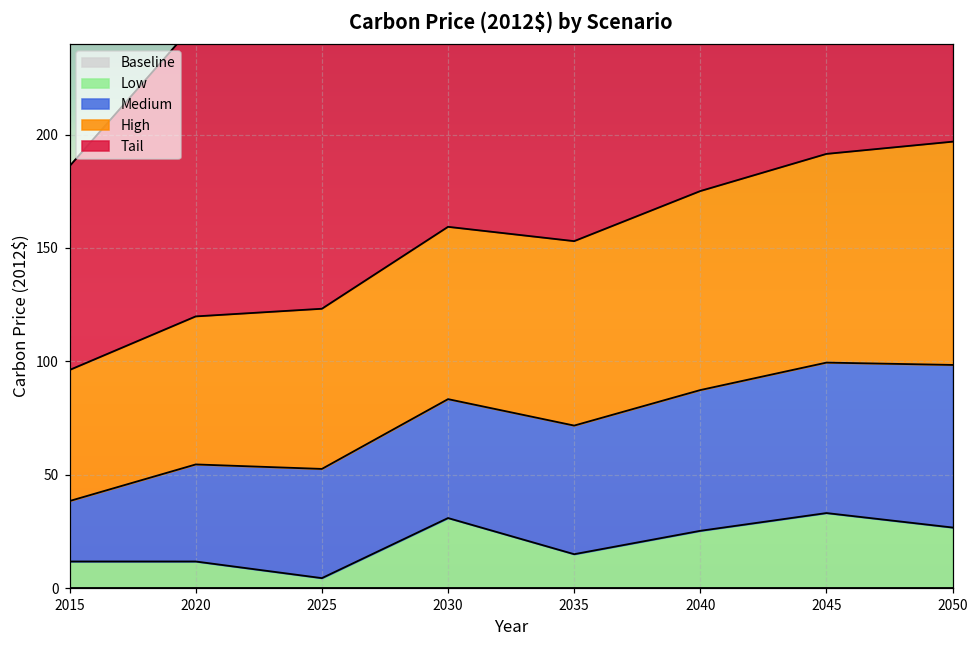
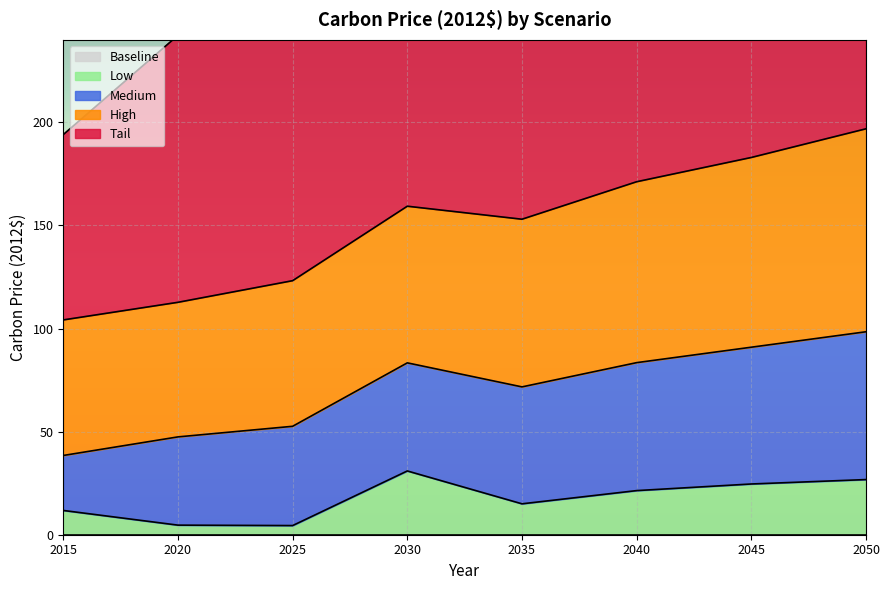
  {
    "Baseline": {
      "2015": 0,
      "2020": 0,
      "2025": 0,
      "2030": 0,
      "2035": 0,
      "2040": 0,
      "2045": 0,
      "2050": 0
    },
    "Low": {
      "2015": 12,
-     "2020": 12,
+     "2020": 5,
      "2025": 4,
      "2030": 31,
      "2035": 15,
-     "2040": 25,
-     "2045": 33,
+     "2040": 21,
+     "2045": 25,
      "2050": 27
    },
    "Medium": {
      "2015": 27,
      "2020": 43,
      "2025": 48,
      "2030": 52,
      "2035": 57,
      "2040": 62,
      "2045": 66,
      "2050": 72
    },
    "High": {
-     "2015": 58,
+     "2015": 66,
      "2020": 65,
      "2025": 71,
      "2030": 76,
      "2035": 81,
      "2040": 88,
      "2045": 92,
      "2050": 98
    },
    "Tail": {
      "2015": 90
    }
  }
